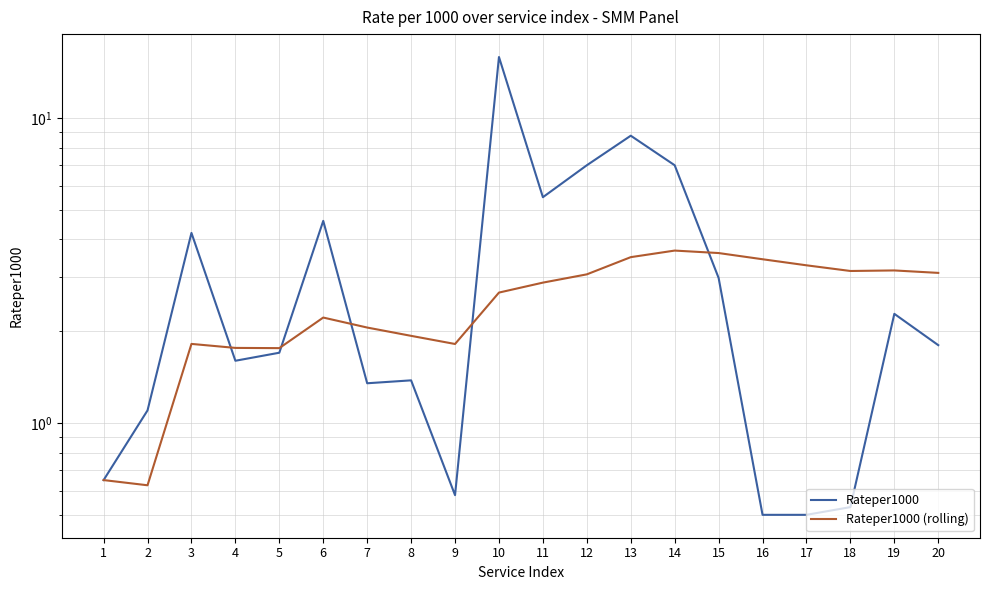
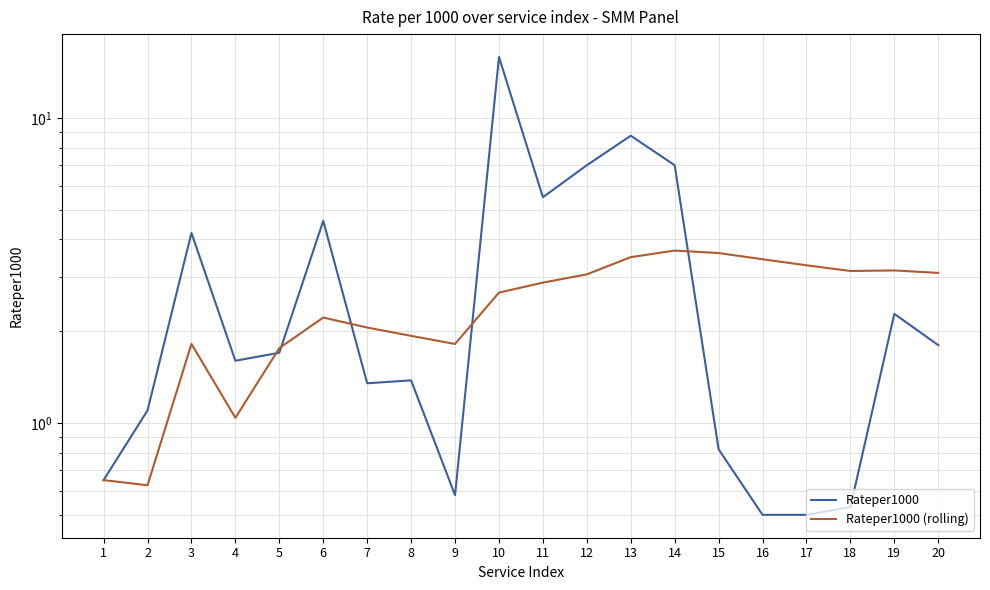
  {
    "Rateper1000": {
      "2": 1.10,
      "3": 4.2,
      "4": 1.6,
      "5": 1.7,
      "6": 4.6,
      "7": 1.4,
      "8": 1.4,
      "9": 0.58,
      "10": 16,
      "11": 5.5,
      "12": 7.0,
      "13": 8.8,
      "14": 7.0,
-     "15": 3.0,
+     "15": 0.82,
      "16": 0.50,
      "19": 2.3,
      "20": 1.8
    },
    "Rateper1000 (rolling)": {
      "2": 0.63,
      "3": 1.8,
-     "4": 1.8,
+     "4": 1.04,
      "5": 1.8,
      "6": 2.2,
      "7": 2.1,
      "8": 1.9,
      "9": 1.8,
      "10": 2.7,
      "11": 2.9,
      "12": 3.1,
      "13": 3.5,
      "14": 3.7,
      "15": 3.6,
      "16": 3.4,
      "17": 3.3,
      "18": 3.2,
      "19": 3.2,
      "20": 3.1
    }
  }
